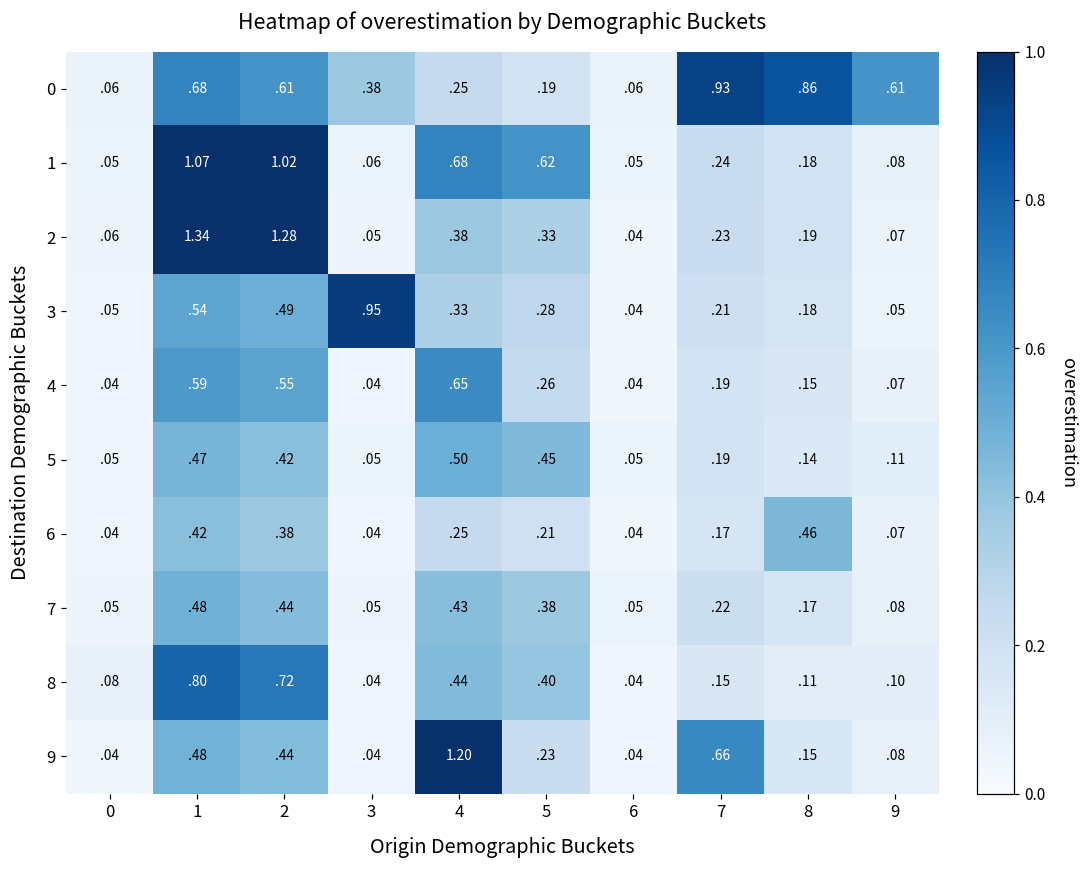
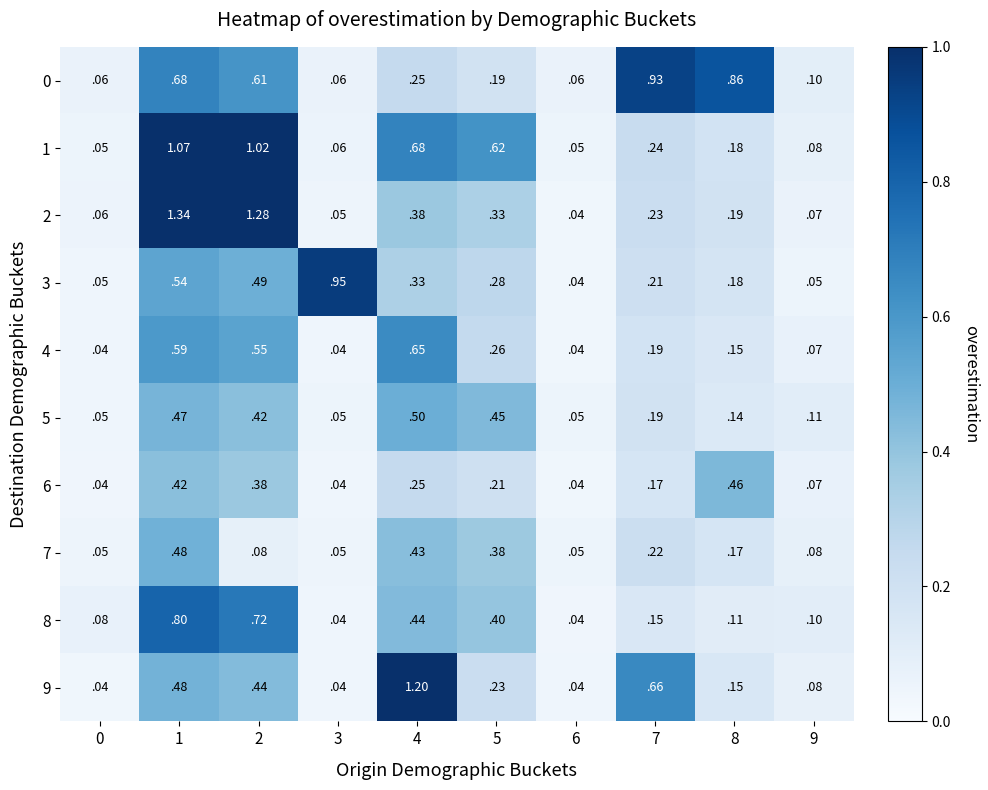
  {
    "0": {
      "0": "06",
      "1": "68",
      "2": "61",
-     "3": "38",
+     "3": "06",
      "4": "25",
      "5": "19",
      "6": "06",
      "7": "93",
      "8": "86",
-     "9": "61"
+     "9": "10"
    },
    "1": {
      "0": "05",
      "1": "1.07",
      "2": "1.02",
      "3": "06",
      "4": "68",
      "5": "62",
      "6": "05",
      "7": "24",
      "8": "18",
      "9": "08"
    },
    "2": {
      "0": "06",
      "1": "1.34",
      "2": "1.28",
      "3": "05",
      "4": "38",
      "5": "33",
      "6": "04",
      "7": "23",
      "8": "19",
      "9": "07"
    },
    "3": {
      "0": "05",
      "1": "54",
      "2": "49",
      "3": "95",
      "4": "33",
      "5": "28",
      "6": "04",
      "7": "21",
      "8": "18",
      "9": "05"
    },
    "4": {
      "0": "04",
      "1": "59",
      "2": "55",
      "3": "04",
      "4": "65",
      "5": "26",
      "6": "04",
      "7": "19",
      "8": "15",
      "9": "07"
    },
    "5": {
      "0": "05",
      "1": "47",
      "2": "42",
      "3": "05",
      "4": "50",
      "5": "45",
      "6": "05",
      "7": "19",
      "8": "14",
      "9": "11"
    },
    "6": {
      "0": "04",
      "1": "42",
      "2": "38",
      "3": "04",
      "4": "25",
      "5": "21",
      "6": "04",
      "7": "17",
      "8": "46",
      "9": "07"
    },
    "7": {
      "0": "05",
      "1": "48",
-     "2": "44",
+     "2": "08",
      "3": "05",
      "4": "43",
      "5": "38",
      "6": "05",
      "7": "22",
      "8": "17",
      "9": "08"
    },
    "8": {
      "0": "08",
      "1": "80",
      "2": "72",
      "3": "04",
      "4": "44",
      "5": "40",
      "6": "04",
      "7": "15",
      "8": "11",
      "9": "10"
    },
    "9": {
      "0": "04",
      "1": "48",
      "2": "44",
      "3": "04",
      "4": "1.20",
      "5": "23",
      "6": "04",
      "7": "66",
      "8": "15",
      "9": "08"
    }
  }
